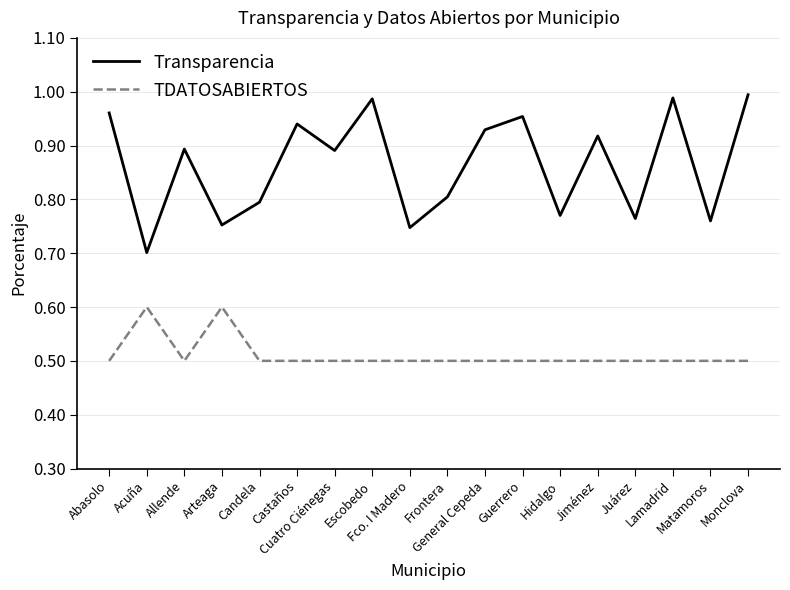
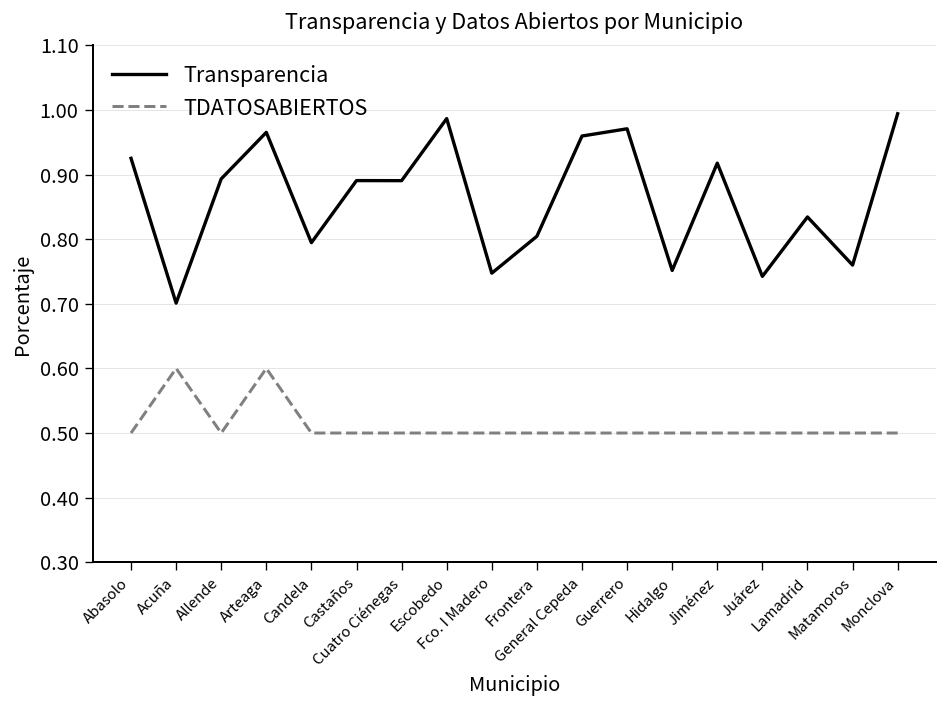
  {
    "Transparencia": {
-     "Abasolo": 0.96,
+     "Abasolo": 0.93,
      "Acuña": 0.70,
      "Allende": 0.89,
-     "Arteaga": 0.75,
+     "Arteaga": 0.97,
      "Candela": 0.79,
-     "Castaños": 0.94,
+     "Castaños": 0.89,
      "Cuatro Ciénegas": 0.89,
      "Escobedo": 0.99,
      "Fco. I Madero": 0.75,
      "Frontera": 0.80,
-     "General Cepeda": 0.93,
-     "Guerrero": 0.95,
-     "Hidalgo": 0.77,
+     "General Cepeda": 0.96,
+     "Guerrero": 0.97,
+     "Hidalgo": 0.75,
      "Jiménez": 0.92,
-     "Juárez": 0.76,
-     "Lamadrid": 0.99,
+     "Juárez": 0.74,
+     "Lamadrid": 0.83,
      "Matamoros": 0.76,
      "Monclova": 0.99
    },
    "TDATOSABIERTOS": {
      "Abasolo": 0.50,
      "Acuña": 0.60,
      "Allende": 0.50,
      "Arteaga": 0.60,
      "Candela": 0.50,
      "Castaños": 0.50,
      "Cuatro Ciénegas": 0.50,
      "Escobedo": 0.50,
      "Fco. I Madero": 0.50,
      "Frontera": 0.50,
      "General Cepeda": 0.50,
      "Guerrero": 0.50,
      "Hidalgo": 0.50,
      "Jiménez": 0.50,
      "Juárez": 0.50,
      "Lamadrid": 0.50,
      "Matamoros": 0.50,
      "Monclova": 0.50
    }
  }
